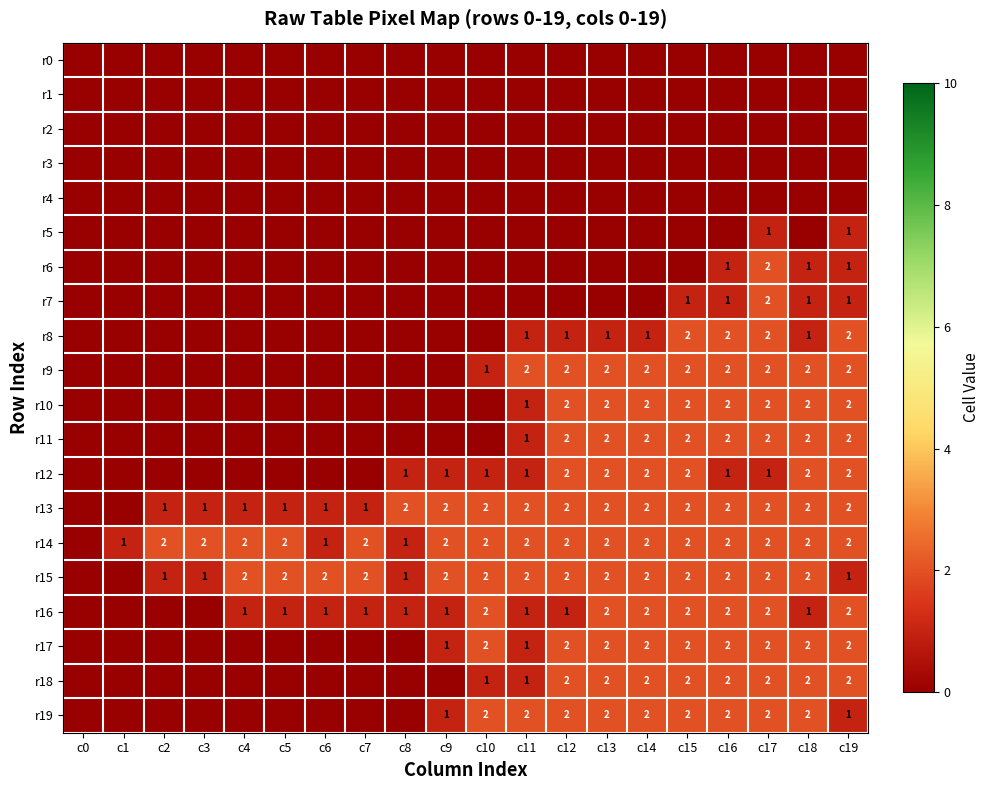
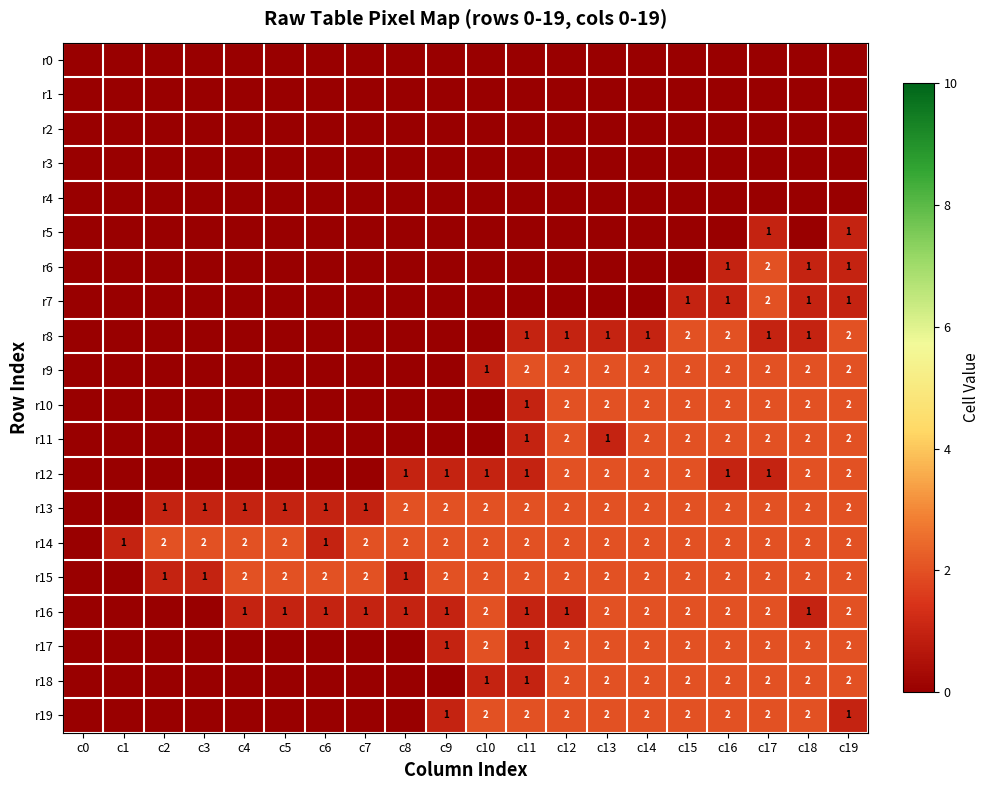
  {
    "r5": {
      "c17": 1,
      "c19": 1
    },
    "r6": {
      "c16": 1,
      "c17": 2,
      "c18": 1,
      "c19": 1
    },
    "r7": {
      "c15": 1,
      "c16": 1,
      "c17": 2,
      "c18": 1,
      "c19": 1
    },
    "r8": {
      "c11": 1,
      "c12": 1,
      "c13": 1,
      "c14": 1,
      "c15": 2,
      "c16": 2,
-     "c17": 2,
+     "c17": 1,
      "c18": 1,
      "c19": 2
    },
    "r9": {
      "c10": 1,
      "c11": 2,
      "c12": 2,
      "c13": 2,
      "c14": 2,
      "c15": 2,
      "c16": 2,
      "c17": 2,
      "c18": 2,
      "c19": 2
    },
    "r10": {
      "c11": 1,
      "c12": 2,
      "c13": 2,
      "c14": 2,
      "c15": 2,
      "c16": 2,
      "c17": 2,
      "c18": 2,
      "c19": 2
    },
    "r11": {
      "c11": 1,
      "c12": 2,
-     "c13": 2,
+     "c13": 1,
      "c14": 2,
      "c15": 2,
      "c16": 2,
      "c17": 2,
      "c18": 2,
      "c19": 2
    },
    "r12": {
      "c8": 1,
      "c9": 1,
      "c10": 1,
      "c11": 1,
      "c12": 2,
      "c13": 2,
      "c14": 2,
      "c15": 2,
      "c16": 1,
      "c17": 1,
      "c18": 2,
      "c19": 2
    },
    "r13": {
      "c2": 1,
      "c3": 1,
      "c4": 1,
      "c5": 1,
      "c6": 1,
      "c7": 1,
      "c8": 2,
      "c9": 2,
      "c10": 2,
      "c11": 2,
      "c12": 2,
      "c13": 2,
      "c14": 2,
      "c15": 2,
      "c16": 2,
      "c17": 2,
      "c18": 2,
      "c19": 2
    },
    "r14": {
      "c1": 1,
      "c2": 2,
      "c3": 2,
      "c4": 2,
      "c5": 2,
      "c6": 1,
      "c7": 2,
-     "c8": 1,
+     "c8": 2,
      "c9": 2,
      "c10": 2,
      "c11": 2,
      "c12": 2,
      "c13": 2,
      "c14": 2,
      "c15": 2,
      "c16": 2,
      "c17": 2,
      "c18": 2,
      "c19": 2
    },
    "r15": {
      "c2": 1,
      "c3": 1,
      "c4": 2,
      "c5": 2,
      "c6": 2,
      "c7": 2,
      "c8": 1,
      "c9": 2,
      "c10": 2,
      "c11": 2,
      "c12": 2,
      "c13": 2,
      "c14": 2,
      "c15": 2,
      "c16": 2,
      "c17": 2,
      "c18": 2,
-     "c19": 1
+     "c19": 2
    },
    "r16": {
      "c4": 1,
      "c5": 1,
      "c6": 1,
      "c7": 1,
      "c8": 1,
      "c9": 1,
      "c10": 2,
      "c11": 1,
      "c12": 1,
      "c13": 2,
      "c14": 2,
      "c15": 2,
      "c16": 2,
      "c17": 2,
      "c18": 1,
      "c19": 2
    },
    "r17": {
      "c9": 1,
      "c10": 2,
      "c11": 1,
      "c12": 2,
      "c13": 2,
      "c14": 2,
      "c15": 2,
      "c16": 2,
      "c17": 2,
      "c18": 2,
      "c19": 2
    },
    "r18": {
      "c10": 1,
      "c11": 1,
      "c12": 2,
      "c13": 2,
      "c14": 2,
      "c15": 2,
      "c16": 2,
      "c17": 2,
      "c18": 2,
      "c19": 2
    },
    "r19": {
      "c9": 1,
      "c10": 2,
      "c11": 2,
      "c12": 2,
      "c13": 2,
      "c14": 2,
      "c15": 2,
      "c16": 2,
      "c17": 2,
      "c18": 2,
      "c19": 1
    }
  }
